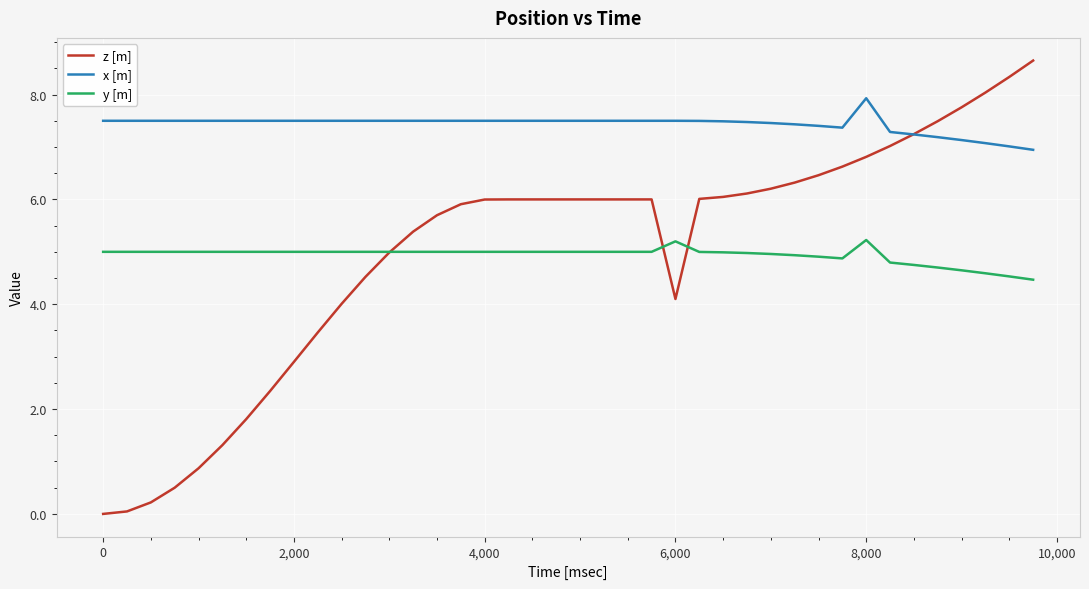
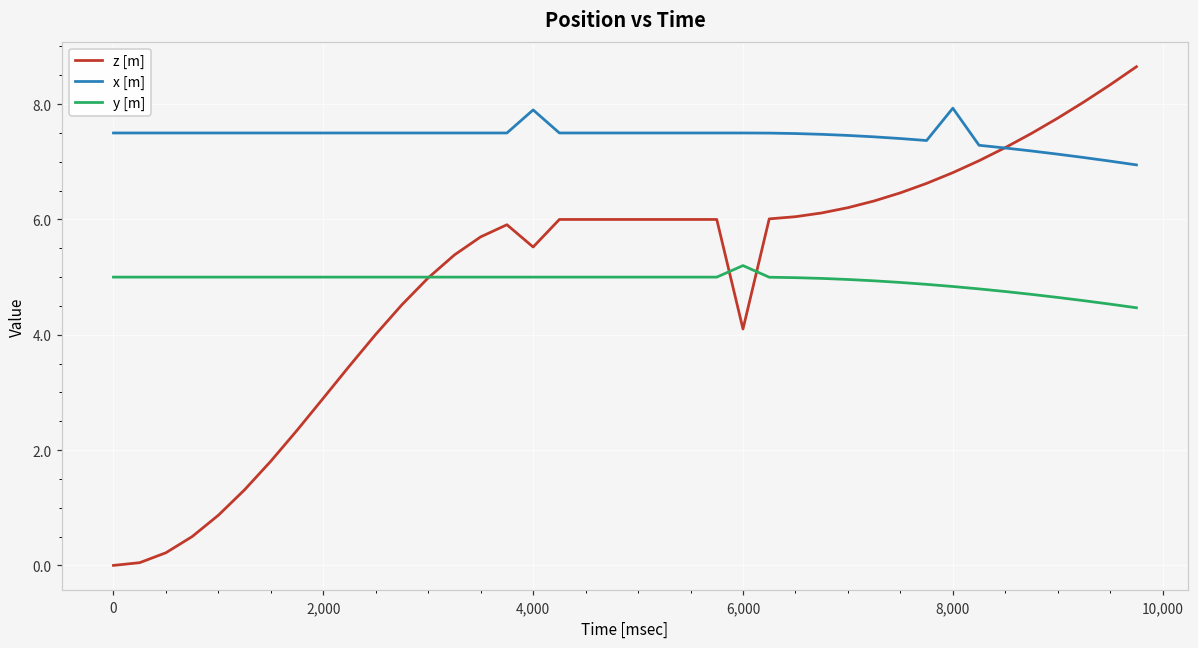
  {
    "z [m]": {
      "0": 0.0,
      "2,000": 2.9,
-     "4,000": 6.0,
+     "4,000": 5.5,
      "6,000": 4.1,
      "8,000": 6.8
    },
    "x [m]": {
      "0": 7.5,
      "2,000": 7.5,
-     "4,000": 7.5,
+     "4,000": 7.9,
      "6,000": 7.5,
      "8,000": 7.9
    },
    "y [m]": {
      "0": 5.0,
      "2,000": 5.0,
      "4,000": 5.0,
      "6,000": 5.2,
-     "8,000": 5.2
+     "8,000": 4.8
    }
  }
